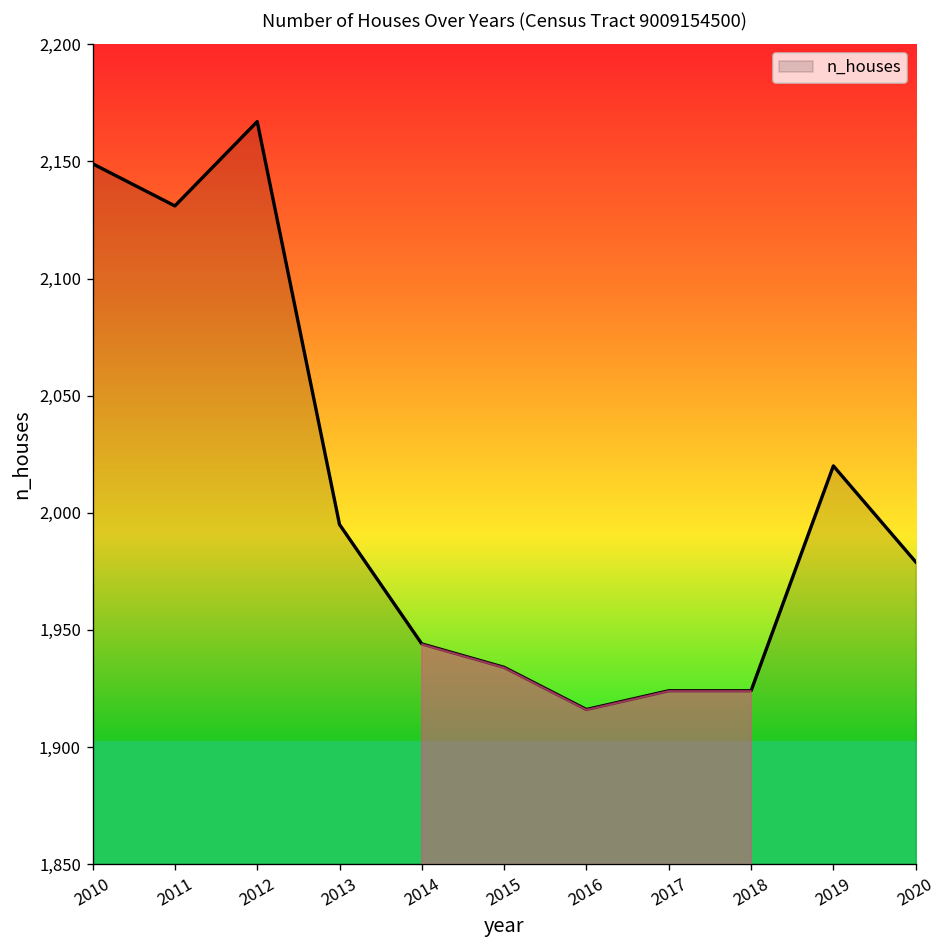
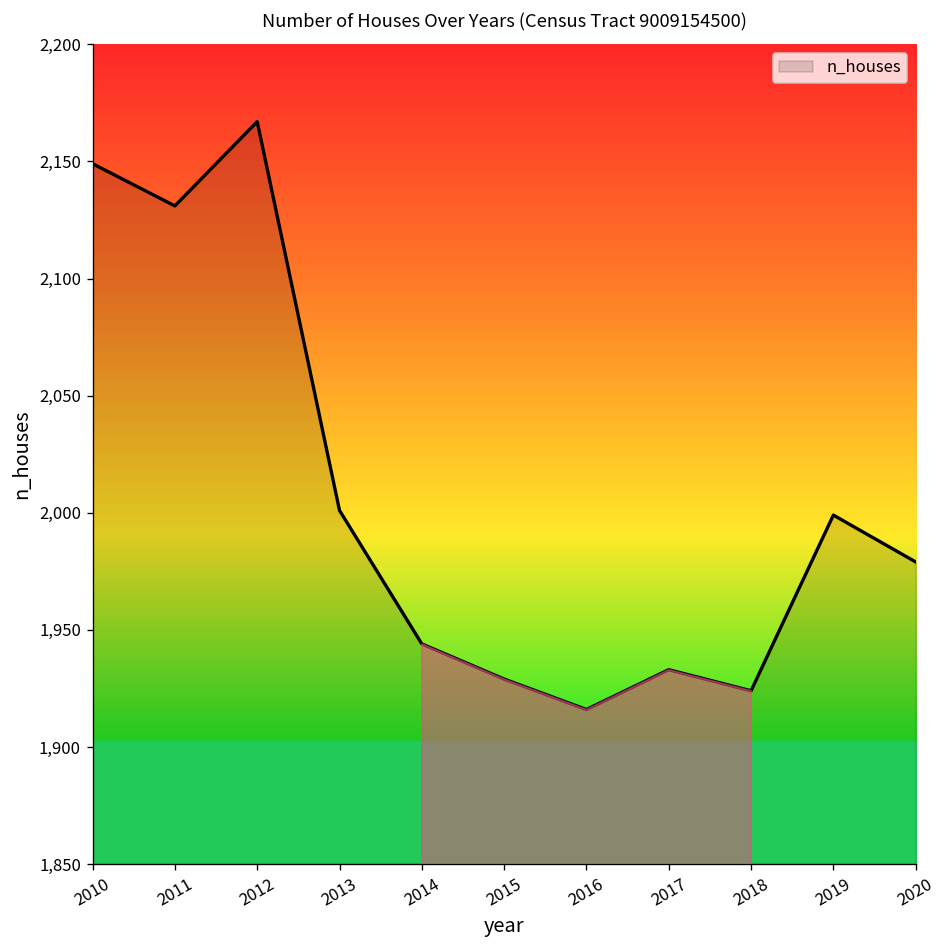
  {
    "n_houses": {
      "2010": "2,149",
      "2011": "2,131",
      "2012": "2,167",
-     "2013": "1,995",
-     "2015": "1,934",
-     "2017": "1,924",
-     "2019": "2,020",
+     "2013": "2,001",
+     "2015": "1,929",
+     "2017": "1,933",
+     "2019": "1,999",
      "2020": "1,979"
    }
  }
